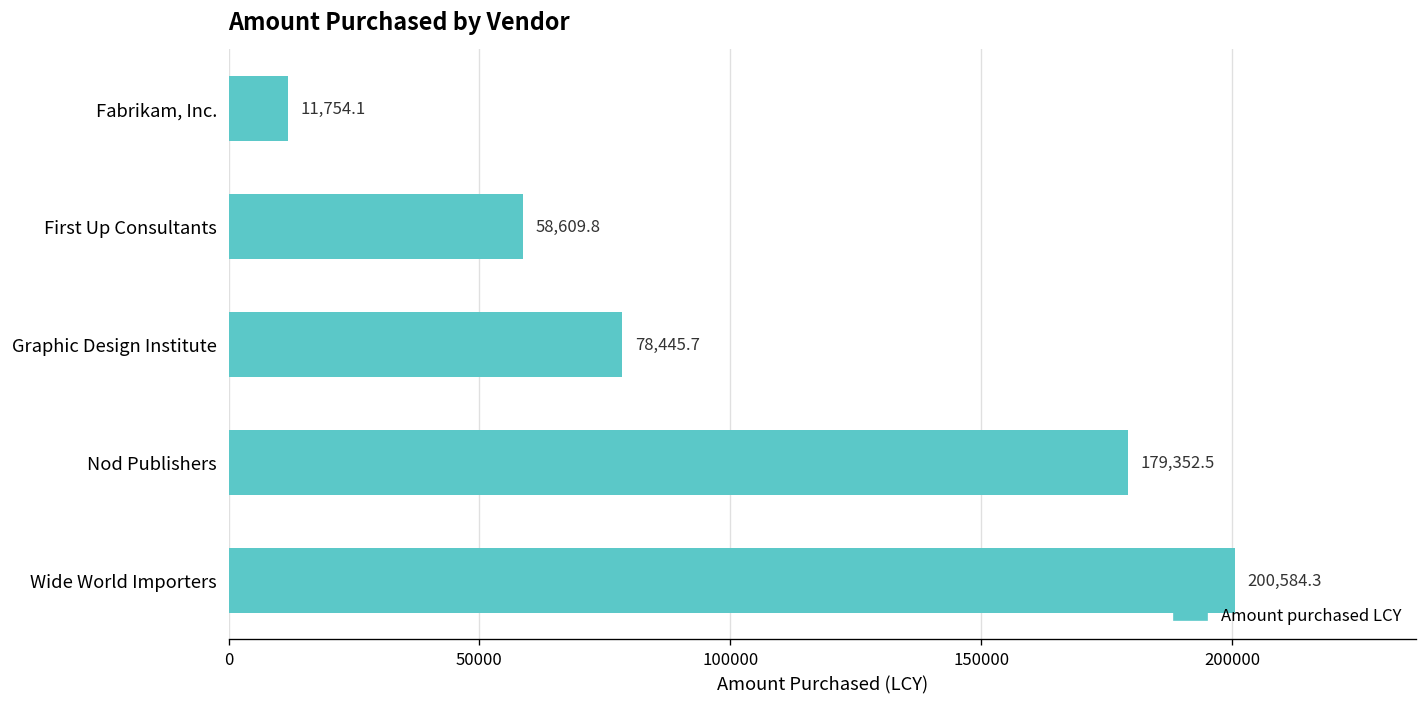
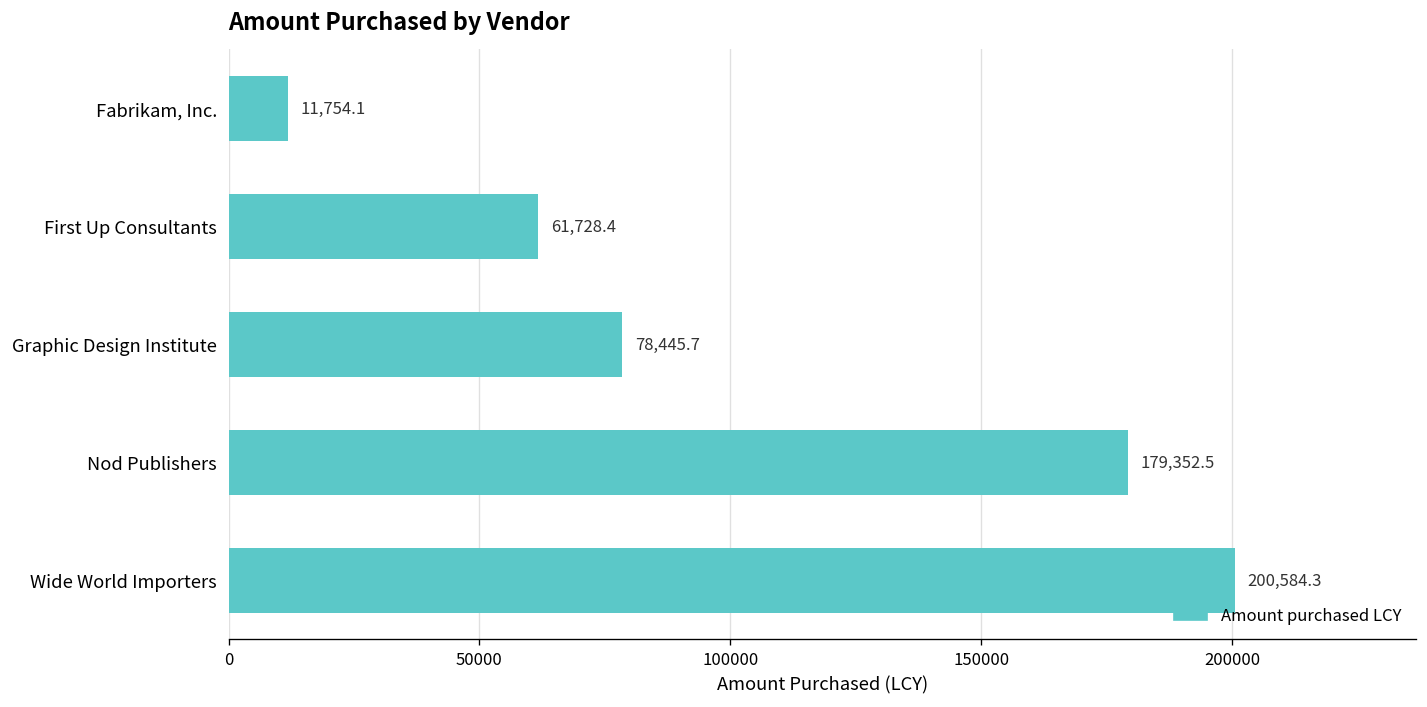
  {
    "Fabrikam, Inc.": "11,754.1",
-   "First Up Consultants": "58,609.8",
+   "First Up Consultants": "61,728.4",
    "Graphic Design Institute": "78,445.7",
    "Nod Publishers": "179,352.5",
    "Wide World Importers": "200,584.3"
  }
